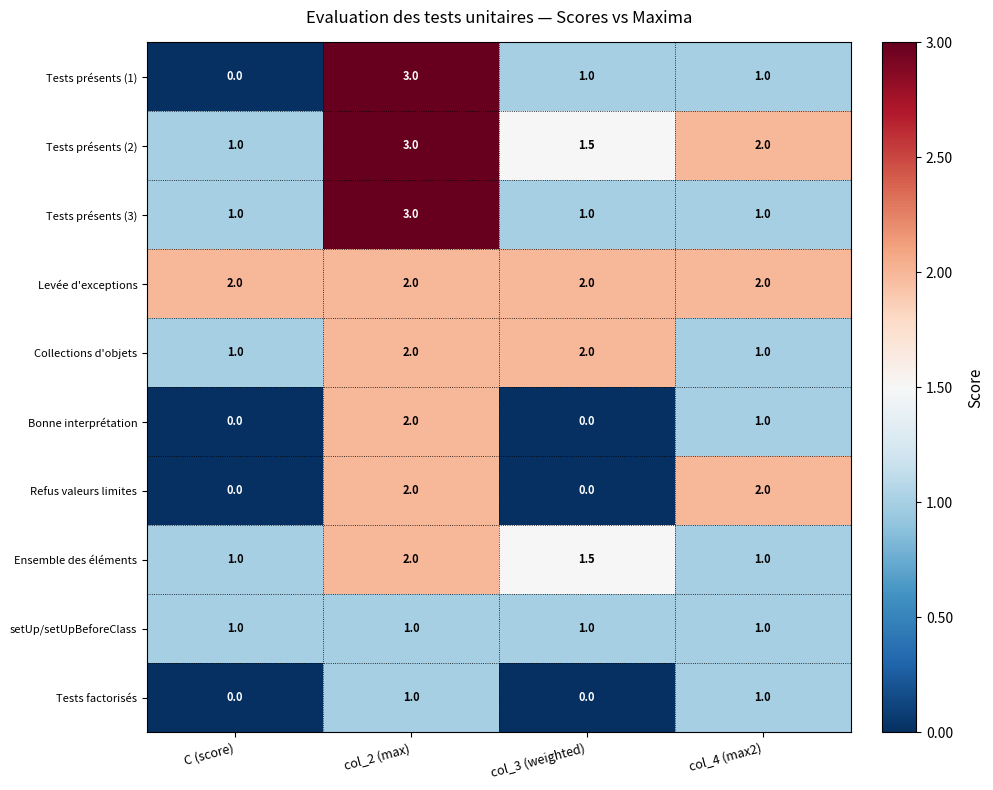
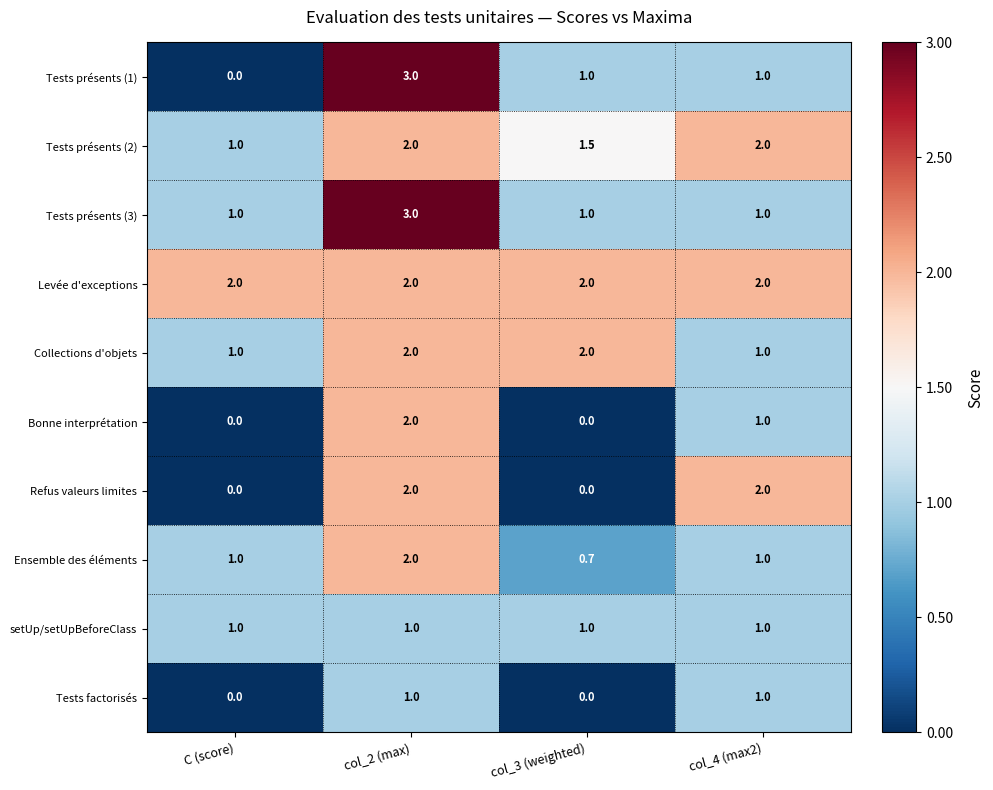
  {
    "Tests présents (1)": {
      "C (score)": 0.0,
      "col_2 (max)": 3.0,
      "col_3 (weighted)": 1.0,
      "col_4 (max2)": 1.0
    },
    "Tests présents (2)": {
      "C (score)": 1.0,
-     "col_2 (max)": 3.0,
+     "col_2 (max)": 2.0,
      "col_3 (weighted)": 1.5,
      "col_4 (max2)": 2.0
    },
    "Tests présents (3)": {
      "C (score)": 1.0,
      "col_2 (max)": 3.0,
      "col_3 (weighted)": 1.0,
      "col_4 (max2)": 1.0
    },
    "Levée d'exceptions": {
      "C (score)": 2.0,
      "col_2 (max)": 2.0,
      "col_3 (weighted)": 2.0,
      "col_4 (max2)": 2.0
    },
    "Collections d'objets": {
      "C (score)": 1.0,
      "col_2 (max)": 2.0,
      "col_3 (weighted)": 2.0,
      "col_4 (max2)": 1.0
    },
    "Bonne interprétation": {
      "C (score)": 0.0,
      "col_2 (max)": 2.0,
      "col_3 (weighted)": 0.0,
      "col_4 (max2)": 1.0
    },
    "Refus valeurs limites": {
      "C (score)": 0.0,
      "col_2 (max)": 2.0,
      "col_3 (weighted)": 0.0,
      "col_4 (max2)": 2.0
    },
    "Ensemble des éléments": {
      "C (score)": 1.0,
      "col_2 (max)": 2.0,
-     "col_3 (weighted)": 1.5,
+     "col_3 (weighted)": 0.7,
      "col_4 (max2)": 1.0
    },
    "setUp/setUpBeforeClass": {
      "C (score)": 1.0,
      "col_2 (max)": 1.0,
      "col_3 (weighted)": 1.0,
      "col_4 (max2)": 1.0
    },
    "Tests factorisés": {
      "C (score)": 0.0,
      "col_2 (max)": 1.0,
      "col_3 (weighted)": 0.0,
      "col_4 (max2)": 1.0
    }
  }
